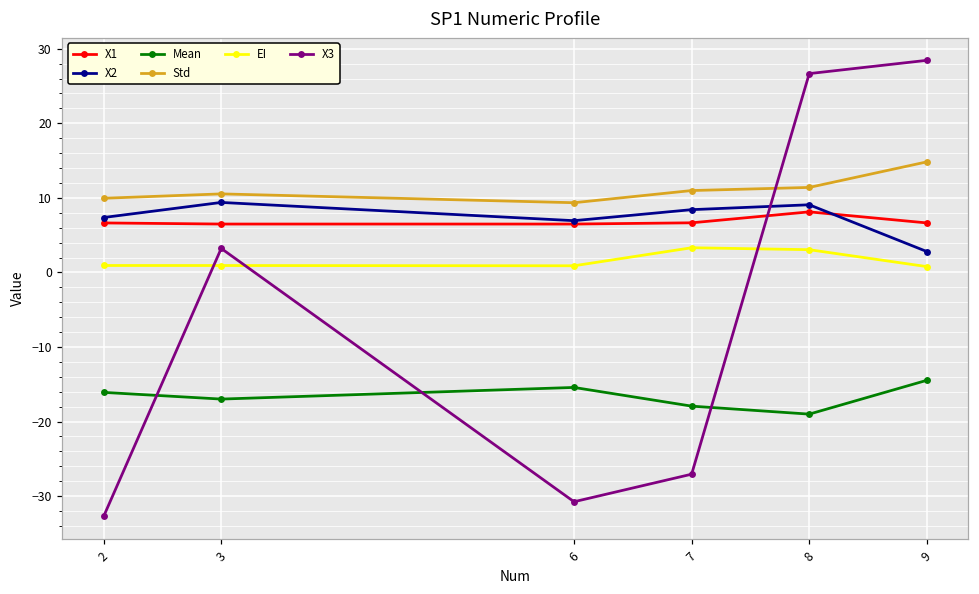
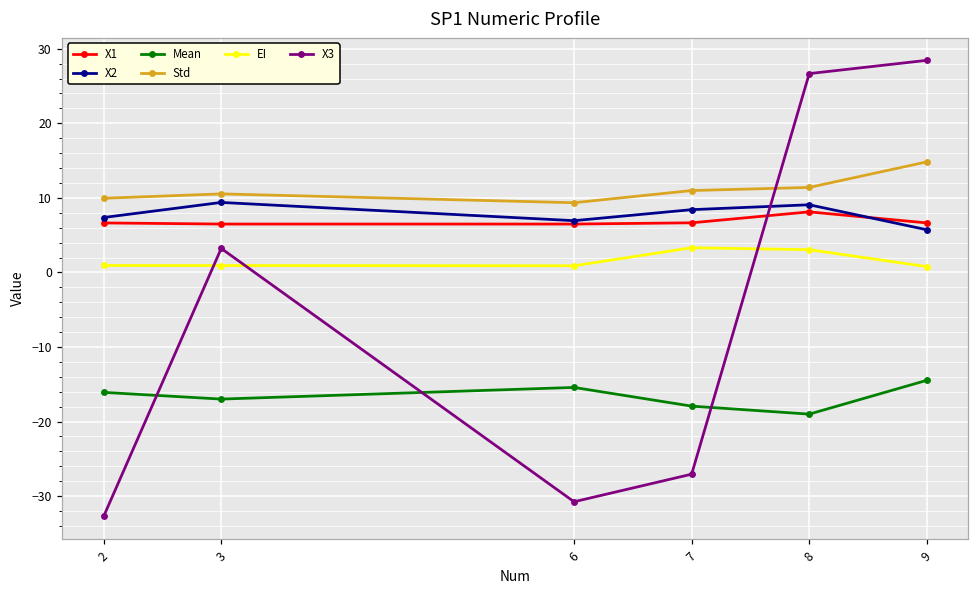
  {
    "X1": {
      "2": 7,
      "3": 6,
      "6": 6,
      "7": 7,
      "8": 8,
      "9": 7
    },
    "X2": {
      "2": 7,
      "3": 9,
      "6": 7,
      "7": 8,
      "8": 9,
-     "9": 3
+     "9": 6
    },
    "Mean": {
      "2": -16,
      "3": -17,
      "6": -15,
      "7": -18,
      "8": -19,
      "9": -14
    },
    "Std": {
      "2": 10,
      "3": 11,
      "6": 9,
      "7": 11,
      "8": 11,
      "9": 15
    },
    "EI": {
      "2": 1,
      "3": 1,
      "6": 1,
      "7": 3,
      "8": 3,
      "9": 1
    },
    "X3": {
      "2": -33,
      "3": 3,
      "6": -31,
      "7": -27,
      "8": 27,
      "9": 28
    }
  }
